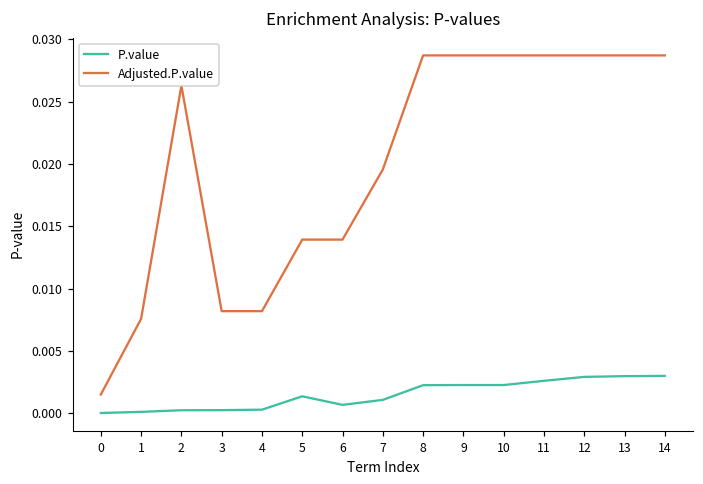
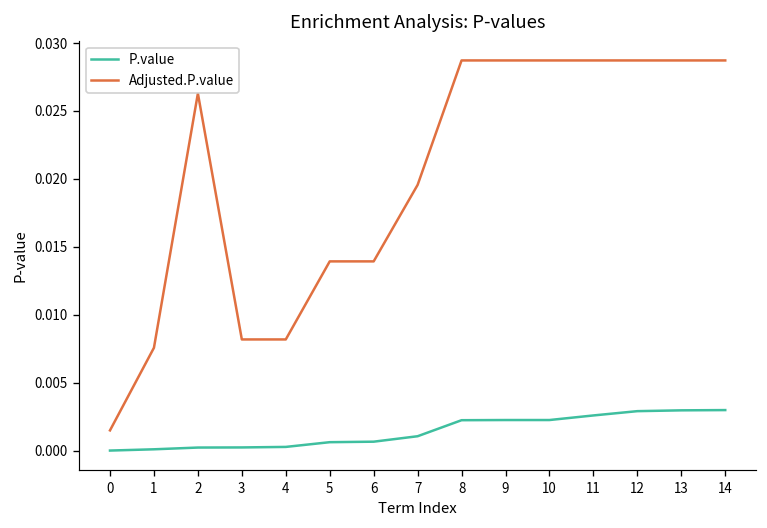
  {
    "P.value": {
      "0": 0.0000,
      "1": 0.0001,
      "2": 0.0002,
      "3": 0.0002,
      "4": 0.0003,
-     "5": 0.0014,
+     "5": 0.0006,
      "6": 0.0007,
      "7": 0.0011,
      "8": 0.0022,
      "9": 0.0023,
      "10": 0.0023,
      "11": 0.0026,
      "12": 0.0029,
      "13": 0.0030,
      "14": 0.0030
    },
    "Adjusted.P.value": {
      "0": 0.0015,
      "1": 0.0076,
      "2": 0.0263,
      "3": 0.0082,
      "4": 0.0082,
      "5": 0.0139,
      "6": 0.0139,
      "7": 0.0196,
      "8": 0.0287,
      "9": 0.0287,
      "10": 0.0287,
      "11": 0.0287,
      "12": 0.0287,
      "13": 0.0287,
      "14": 0.0287
    }
  }
